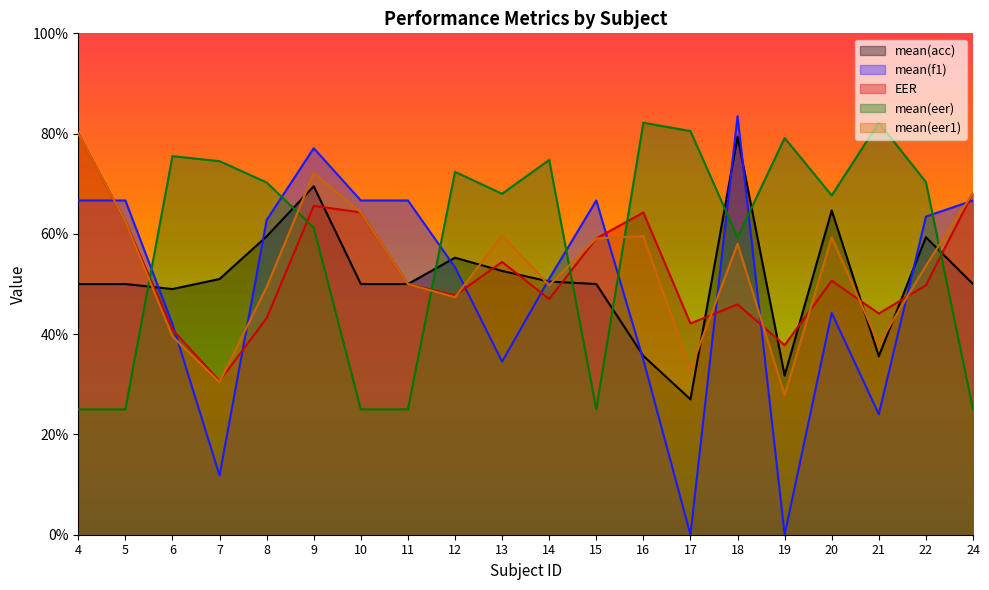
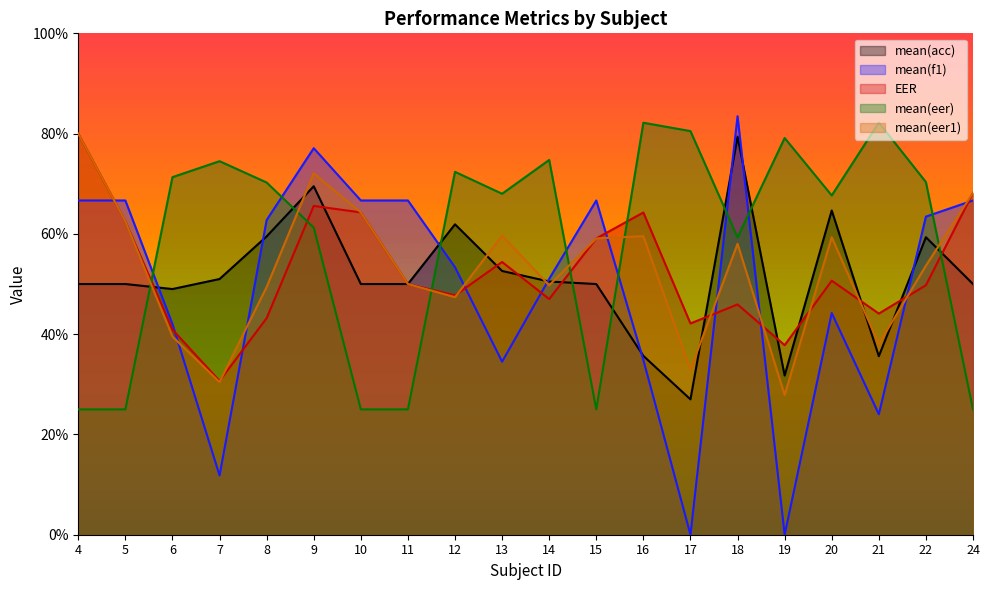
  {
    "mean(acc)": {
      "4": "50%",
      "5": "50%",
      "6": "49%",
      "7": "51%",
      "8": "60%",
      "9": "70%",
      "10": "50%",
-     "12": "55%",
+     "12": "62%",
      "13": "53%",
      "14": "51%",
      "15": "50%",
      "16": "36%",
      "17": "27%",
      "18": "79%",
      "19": "32%",
      "20": "65%",
      "21": "36%",
      "22": "59%",
      "24": "50%"
    },
    "mean(f1)": {
      "4": "67%",
      "5": "67%",
      "6": "42%",
      "7": "12%",
      "8": "63%",
      "9": "77%",
      "10": "67%",
      "11": "67%",
      "12": "53%",
      "13": "35%",
      "14": "51%",
      "15": "67%",
      "16": "35%",
      "17": "0%",
      "18": "83%",
      "19": "0%",
      "20": "44%",
      "21": "24%",
      "22": "63%",
      "24": "67%"
    },
    "mean(eer)": {
      "4": "25%",
      "5": "25%",
-     "6": "75%",
+     "6": "71%",
      "7": "75%",
      "8": "70%",
      "9": "61%",
      "10": "25%",
      "11": "25%",
      "12": "72%",
      "13": "68%",
      "14": "75%",
      "15": "25%",
      "16": "82%",
      "17": "81%",
      "18": "59%",
      "19": "79%",
      "20": "68%",
      "22": "70%",
      "24": "25%"
    }
  }
